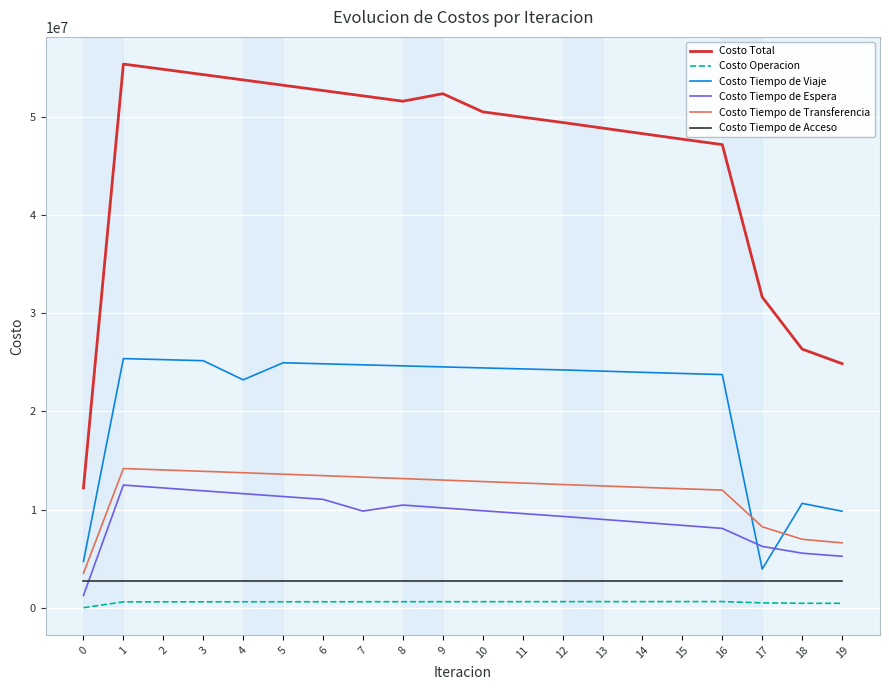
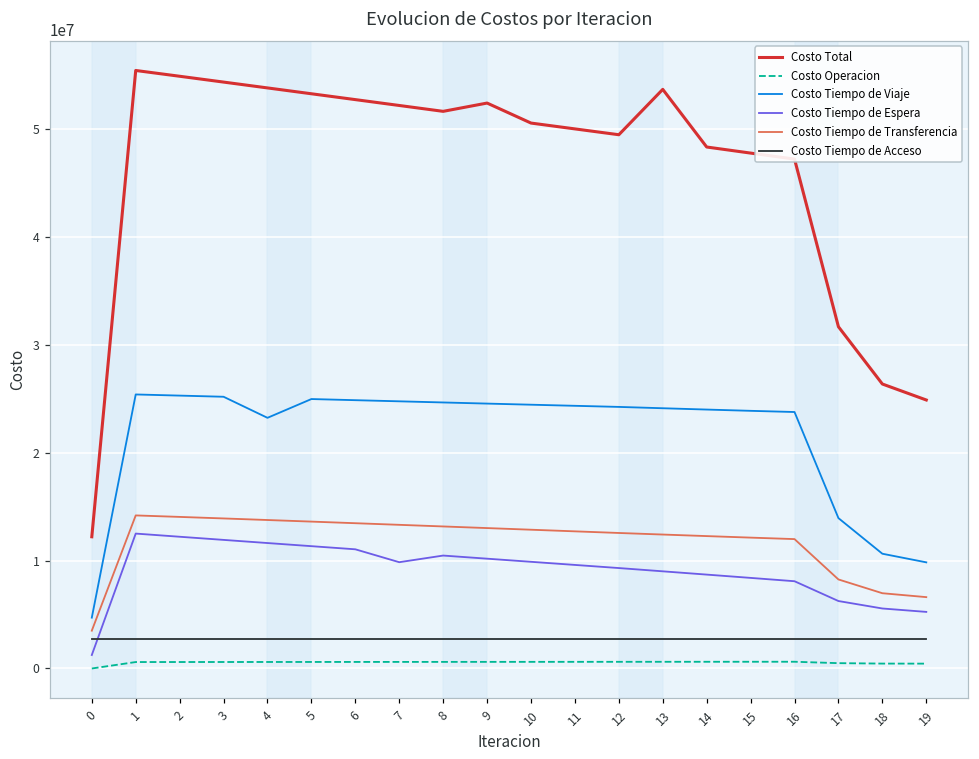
  {
    "Costo Total": {
      "0": 12000000,
      "1": 55000000,
      "2": 55000000,
      "3": 54000000,
      "4": 54000000,
      "5": 53000000,
      "6": 53000000,
      "7": 52000000,
      "8": 52000000,
      "9": 52000000,
      "10": 51000000,
      "11": 50000000,
      "12": 49000000,
-     "13": 49000000,
+     "13": 54000000,
      "14": 48000000,
      "15": 48000000,
      "16": 47000000,
      "17": 32000000,
      "18": 26000000,
      "19": 25000000
    },
    "Costo Operacion": {
      "0": 0,
      "1": 1000000,
      "2": 1000000,
      "3": 1000000,
      "4": 1000000,
      "5": 1000000,
      "6": 1000000,
      "7": 1000000,
      "8": 1000000,
      "9": 1000000,
      "10": 1000000,
      "11": 1000000,
      "12": 1000000,
      "13": 1000000,
      "14": 1000000,
      "15": 1000000,
      "16": 1000000,
      "17": 0,
      "18": 0,
      "19": 0
    },
    "Costo Tiempo de Viaje": {
      "0": 5000000,
      "1": 25000000,
      "2": 25000000,
      "3": 25000000,
      "4": 23000000,
      "5": 25000000,
      "6": 25000000,
      "7": 25000000,
      "8": 25000000,
      "9": 25000000,
      "10": 24000000,
      "11": 24000000,
      "12": 24000000,
      "13": 24000000,
      "14": 24000000,
      "15": 24000000,
      "16": 24000000,
-     "17": 4000000,
+     "17": 14000000,
      "18": 11000000,
      "19": 10000000
    },
    "Costo Tiempo de Espera": {
      "0": 1000000,
      "1": 12000000,
      "2": 12000000,
      "3": 12000000,
      "4": 12000000,
      "5": 11000000,
      "6": 11000000,
      "7": 10000000,
      "8": 10000000,
      "9": 10000000,
      "10": 10000000,
      "11": 10000000,
      "12": 9000000,
      "13": 9000000,
      "14": 9000000,
      "15": 8000000,
      "16": 8000000,
      "17": 6000000,
      "18": 6000000,
      "19": 5000000
    },
    "Costo Tiempo de Transferencia": {
      "0": 4000000,
      "1": 14000000,
      "2": 14000000,
      "3": 14000000,
      "4": 14000000,
      "5": 14000000,
      "6": 13000000,
      "7": 13000000,
      "8": 13000000,
      "9": 13000000,
      "10": 13000000,
      "11": 13000000,
      "12": 13000000,
      "13": 12000000,
      "14": 12000000,
      "15": 12000000,
      "16": 12000000,
      "17": 8000000,
      "18": 7000000,
      "19": 7000000
    },
    "Costo Tiempo de Acceso": {
      "0": 3000000,
      "1": 3000000,
      "2": 3000000,
      "3": 3000000,
      "4": 3000000,
      "5": 3000000,
      "6": 3000000,
      "7": 3000000,
      "8": 3000000,
      "9": 3000000,
      "10": 3000000,
      "11": 3000000,
      "12": 3000000,
      "13": 3000000,
      "14": 3000000,
      "15": 3000000,
      "16": 3000000,
      "17": 3000000,
      "18": 3000000,
      "19": 3000000
    }
  }
